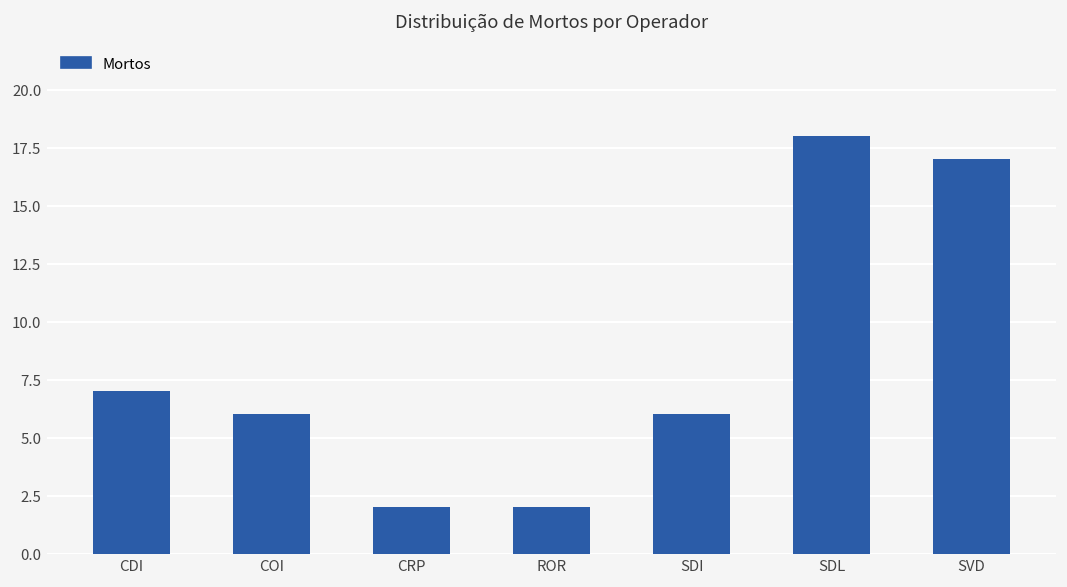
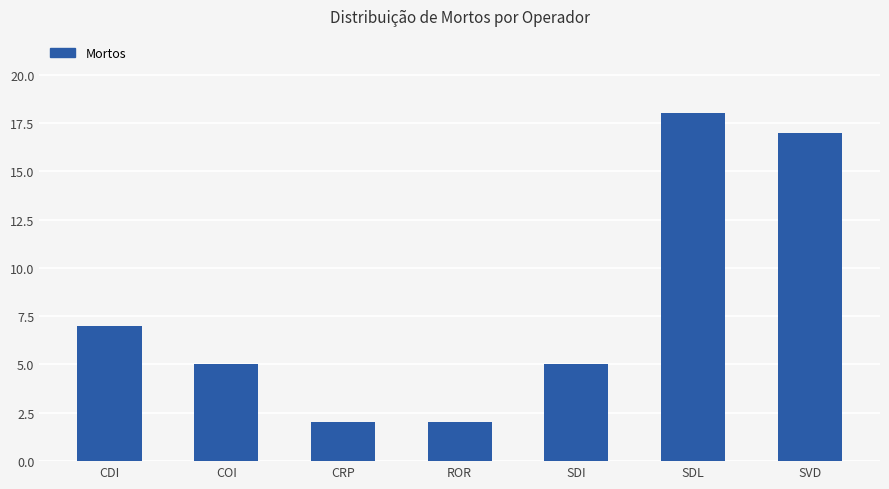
  {
    "CDI": 7,
-   "COI": 6,
+   "COI": 5,
    "CRP": 2,
    "ROR": 2,
-   "SDI": 6,
+   "SDI": 5,
    "SDL": 18,
    "SVD": 17
  }
